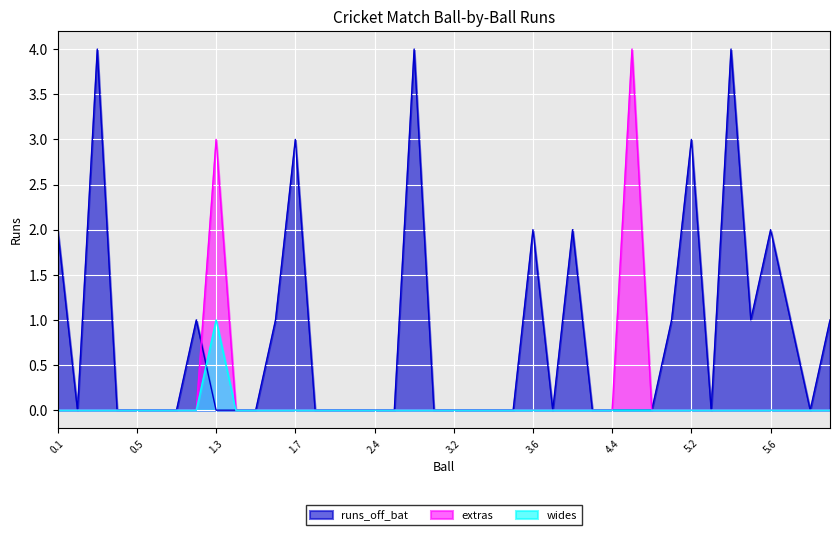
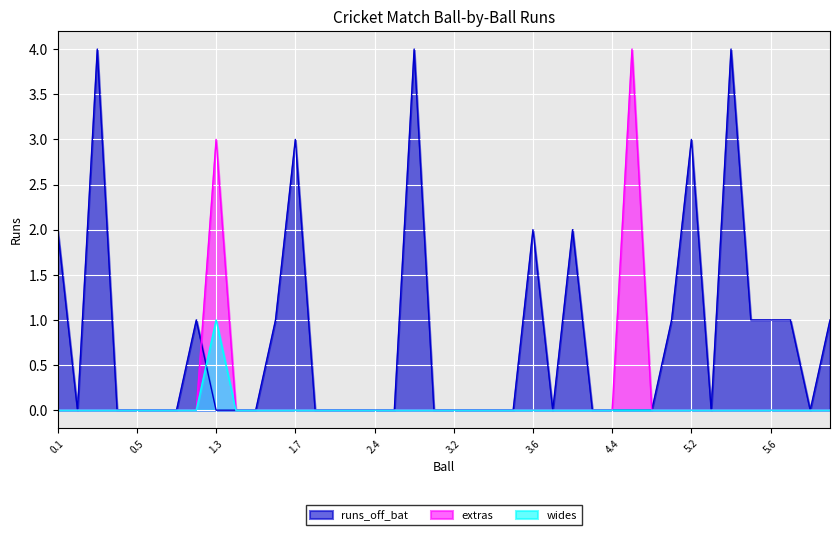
  {
    "runs_off_bat": {
      "0.1": 2,
      "1.3": 0,
      "1.7": 3,
      "3.6": 2,
      "5.2": 3,
-     "5.6": 2
+     "5.6": 1
    },
    "extras": {
      "1.3": 3
    },
    "wides": {
      "1.3": 1
    }
  }
